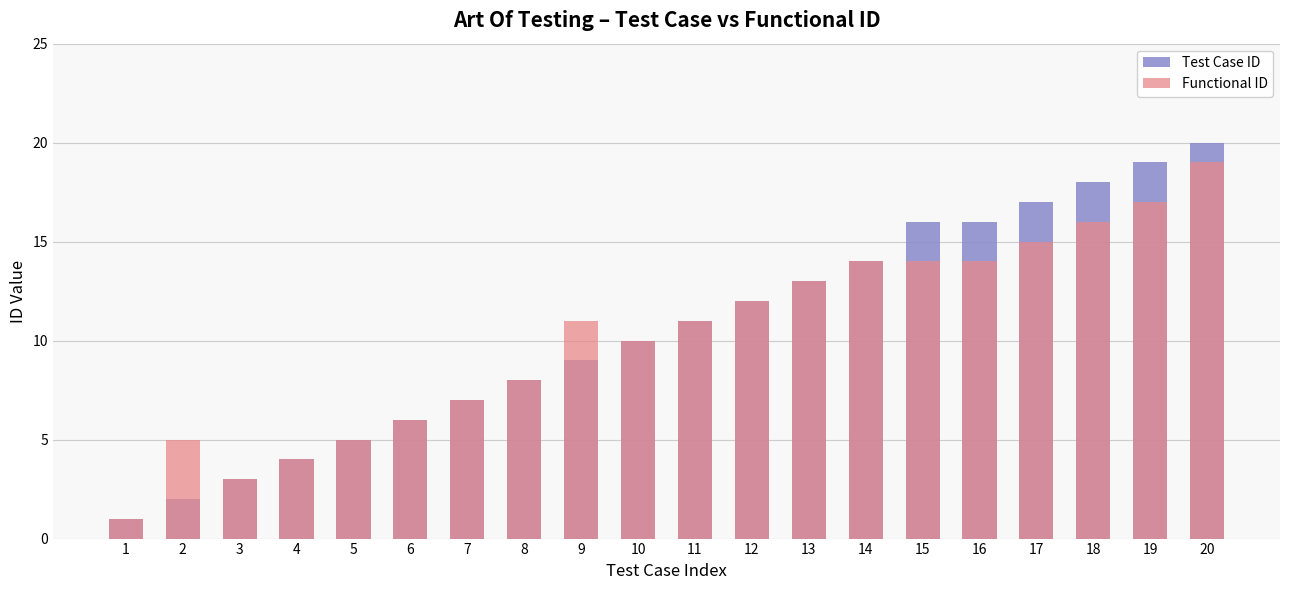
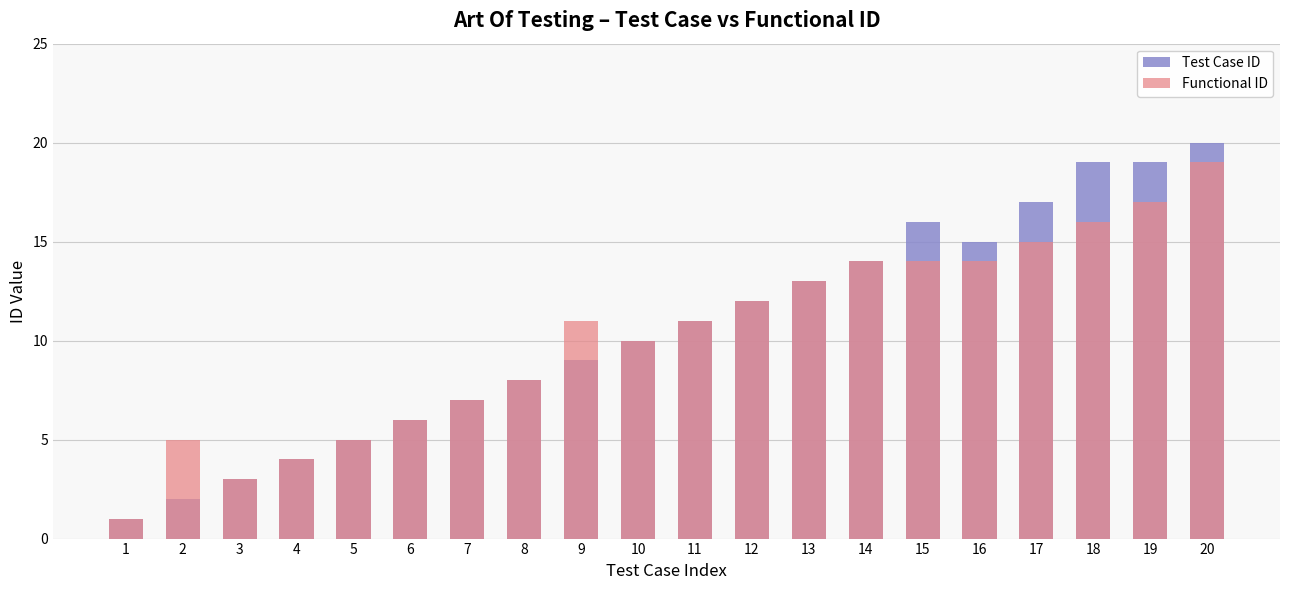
  {
    "Test Case ID": {
      "1": 1,
      "3": 3,
      "4": 4,
      "5": 5,
      "6": 6,
      "7": 7,
      "8": 8,
      "10": 10,
      "11": 11,
      "12": 12,
      "13": 13,
      "14": 14,
      "15": 16,
-     "16": 16,
+     "16": 15,
      "17": 17,
-     "18": 18,
+     "18": 19,
      "19": 19,
      "20": 20
    },
    "Functional ID": {
      "1": 1,
      "2": 5,
      "3": 3,
      "4": 4,
      "5": 5,
      "6": 6,
      "7": 7,
      "8": 8,
      "9": 11,
      "10": 10,
      "11": 11,
      "12": 12,
      "13": 13,
      "14": 14
    }
  }
